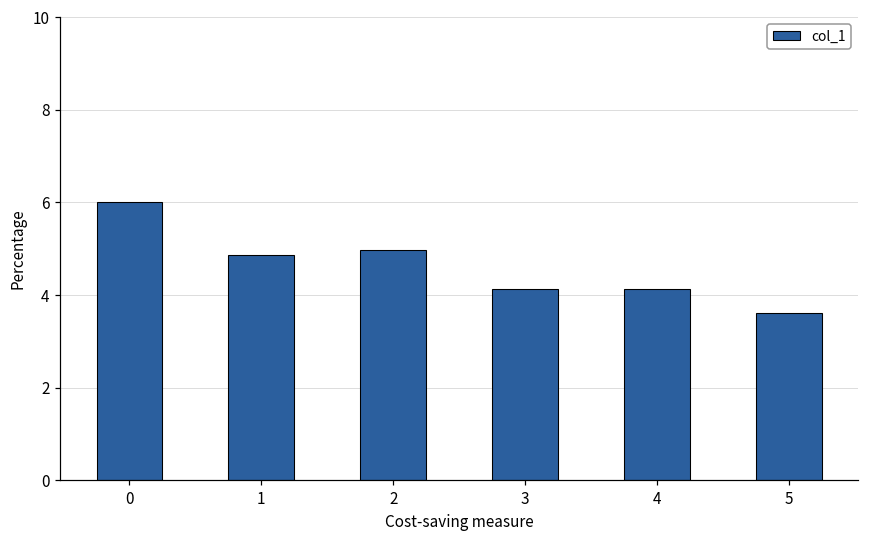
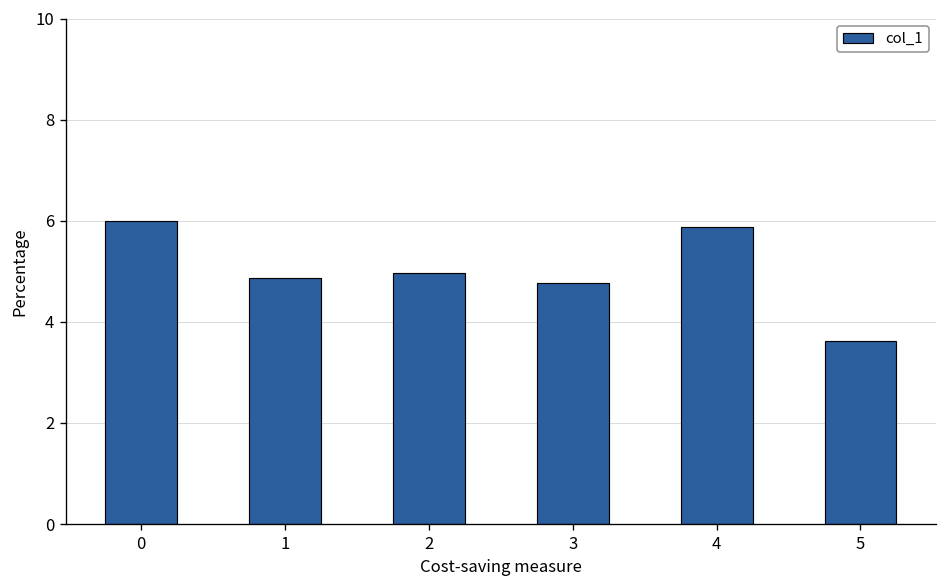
  {
    "0": 6.0,
    "1": 4.9,
    "2": 5.0,
-   "3": 4.1,
-   "4": 4.1,
+   "3": 4.8,
+   "4": 5.9,
    "5": 3.6
  }
